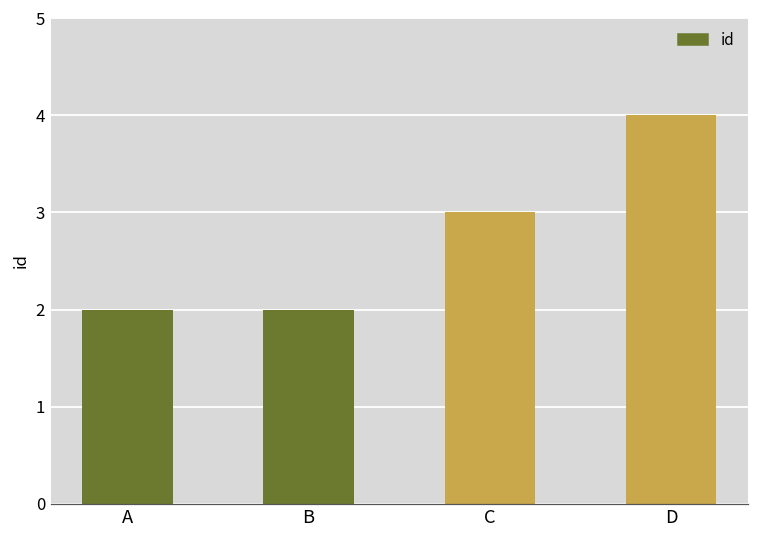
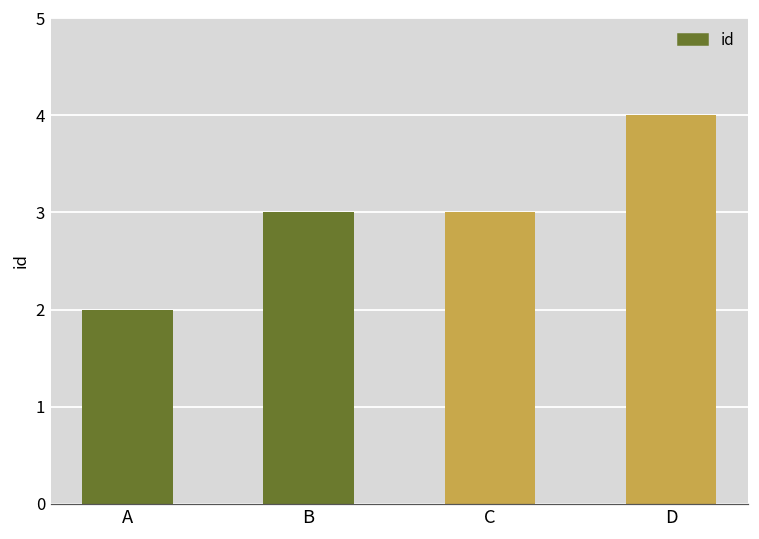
  {
    "A": 2,
-   "B": 2,
+   "B": 3,
    "C": 3,
    "D": 4
  }
